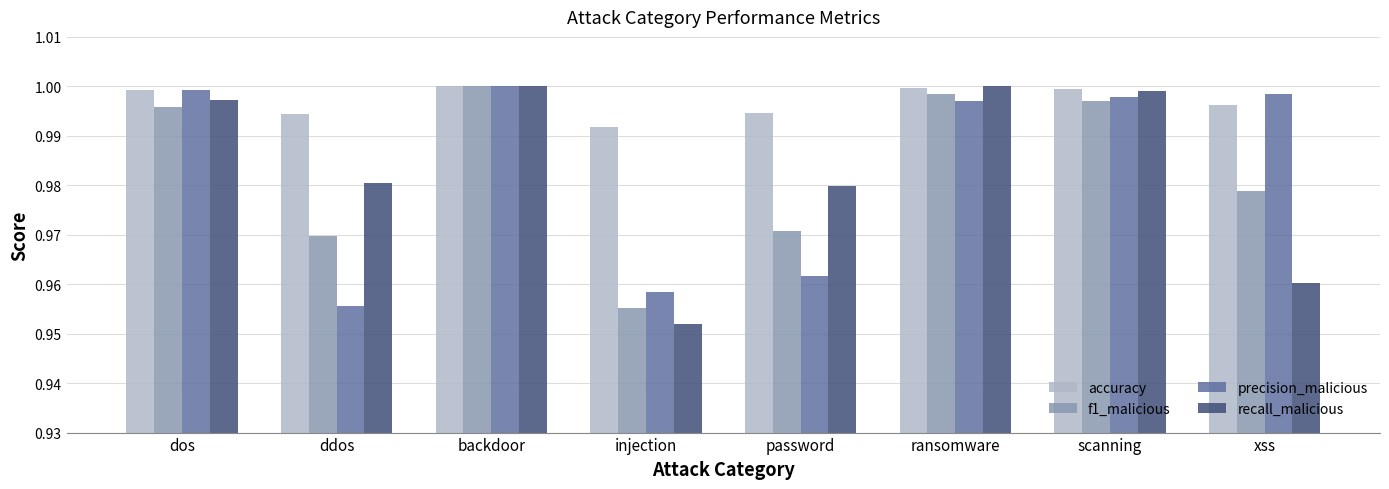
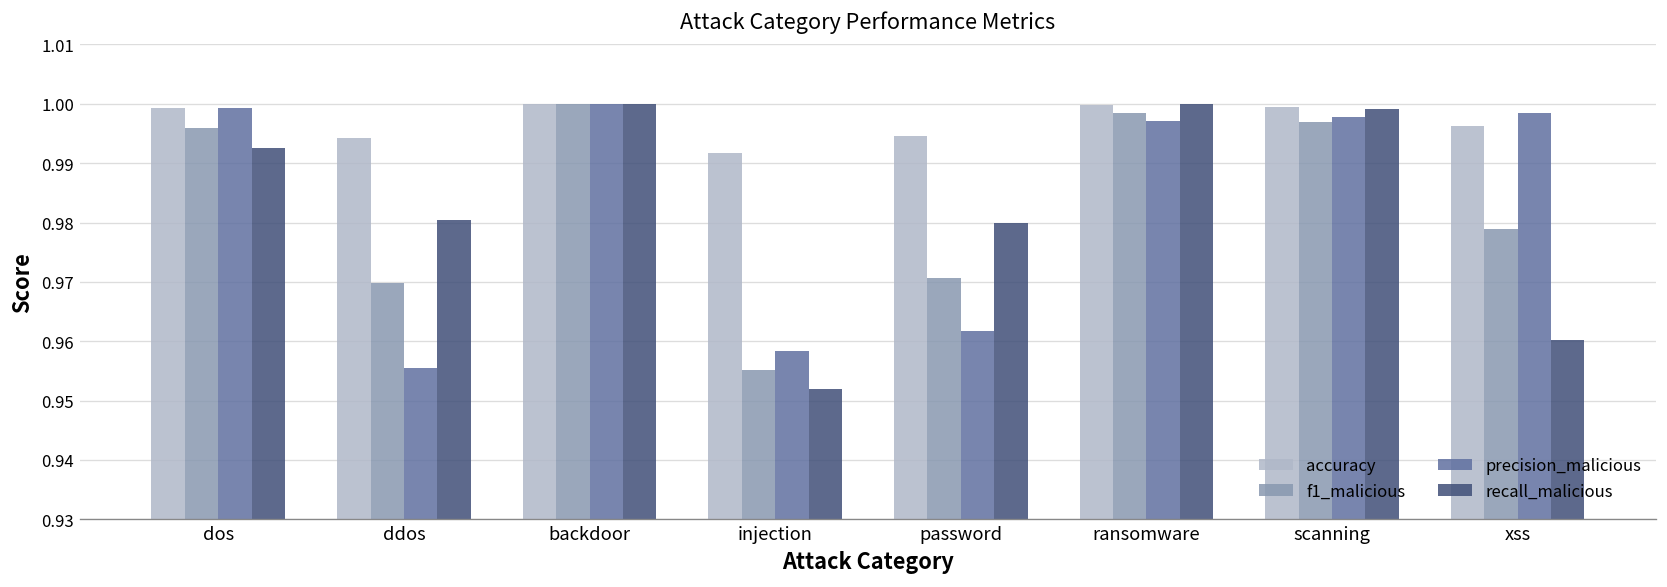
  {
    "recall_malicious": {
-     "dos": 0.997,
+     "dos": 0.993,
      "ddos": 0.980,
      "backdoor": 1.000,
      "injection": 0.952,
      "password": 0.980,
      "ransomware": 1.000,
      "scanning": 0.999,
      "xss": 0.960
    }
  }
